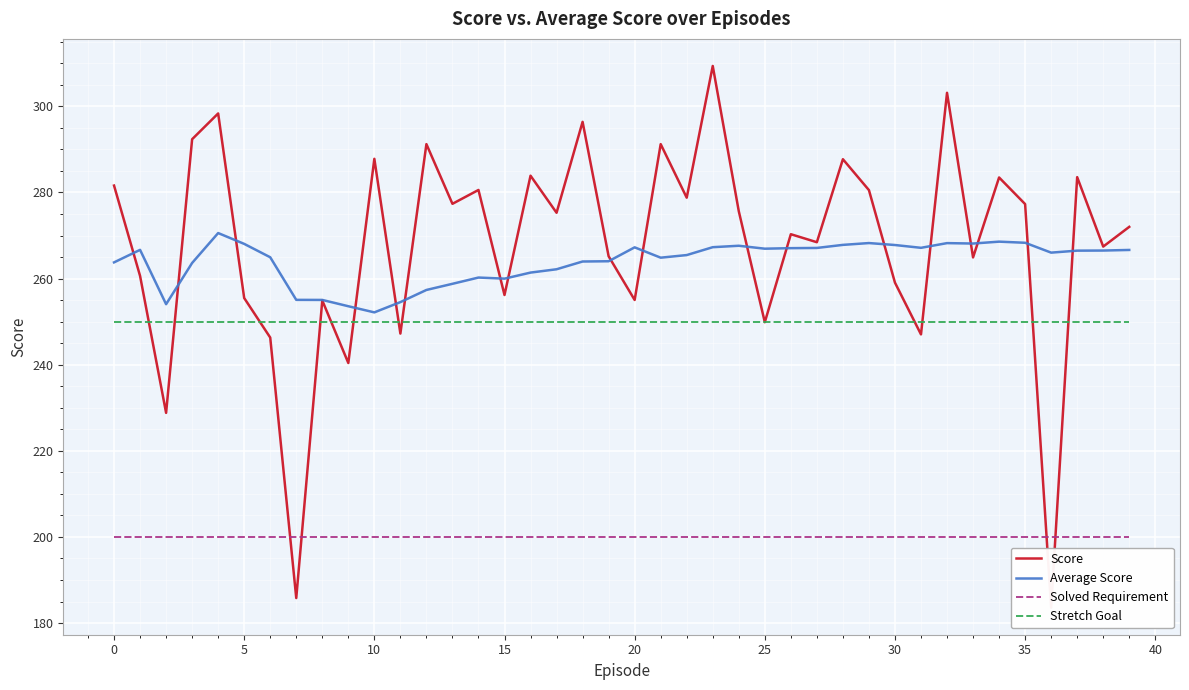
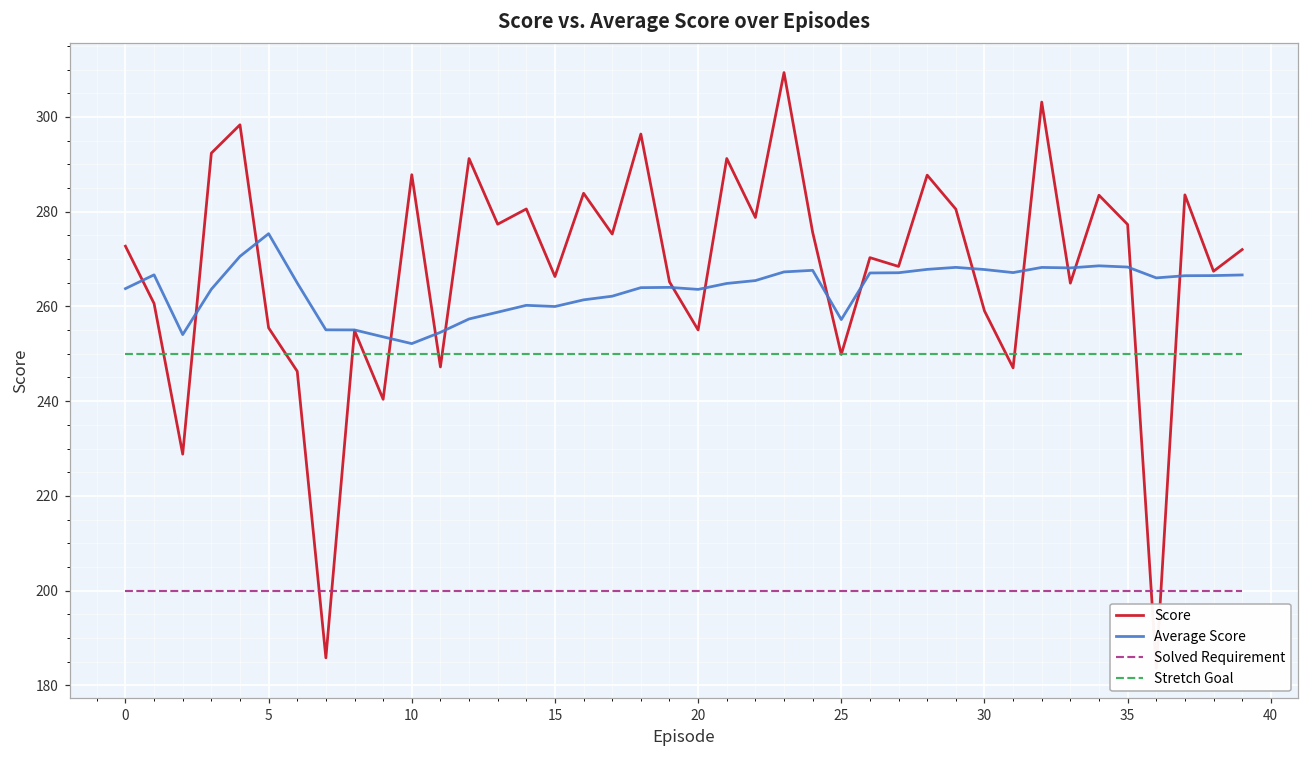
  {
    "Score": {
-     "0": 282,
+     "0": 273,
      "5": 255,
      "10": 288,
-     "15": 256,
+     "15": 266,
      "20": 255,
      "30": 259,
      "35": 277
    },
    "Average Score": {
      "0": 264,
-     "5": 268,
+     "5": 275,
      "10": 252,
      "15": 260,
-     "20": 267,
-     "25": 267,
+     "20": 264,
+     "25": 257,
      "30": 268,
      "35": 268
    },
    "Solved Requirement": {
      "0": 200,
      "5": 200,
      "10": 200,
      "15": 200,
      "20": 200,
      "25": 200,
      "30": 200,
      "35": 200
    },
    "Stretch Goal": {
      "0": 250,
      "5": 250,
      "10": 250,
      "15": 250,
      "20": 250,
      "30": 250,
      "35": 250
    }
  }
